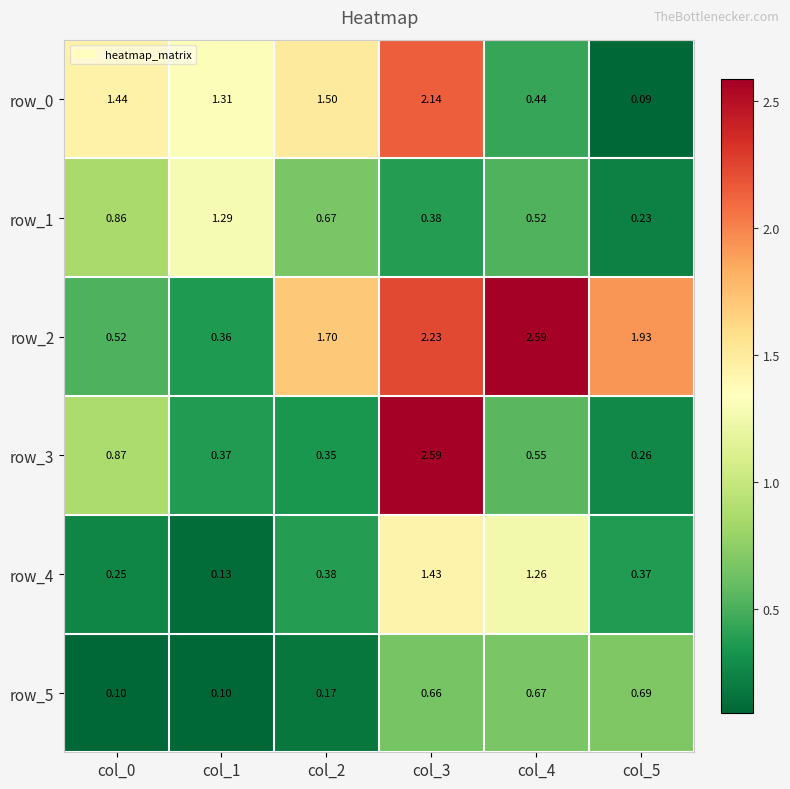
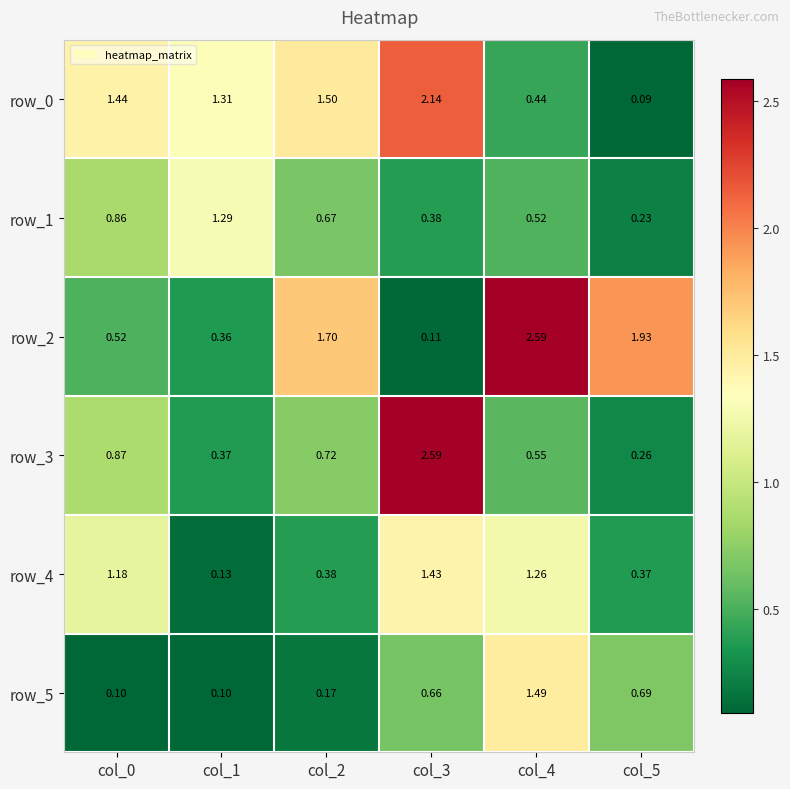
  {
    "row_0": {
      "col_0": 1.44,
      "col_1": 1.31,
      "col_2": 1.50,
      "col_3": 2.14,
      "col_4": 0.44,
      "col_5": 0.09
    },
    "row_1": {
      "col_0": 0.86,
      "col_1": 1.29,
      "col_2": 0.67,
      "col_3": 0.38,
      "col_4": 0.52,
      "col_5": 0.23
    },
    "row_2": {
      "col_0": 0.52,
      "col_1": 0.36,
      "col_2": 1.70,
-     "col_3": 2.23,
+     "col_3": 0.11,
      "col_4": 2.59,
      "col_5": 1.93
    },
    "row_3": {
      "col_0": 0.87,
      "col_1": 0.37,
-     "col_2": 0.35,
+     "col_2": 0.72,
      "col_3": 2.59,
      "col_4": 0.55,
      "col_5": 0.26
    },
    "row_4": {
-     "col_0": 0.25,
+     "col_0": 1.18,
      "col_1": 0.13,
      "col_2": 0.38,
      "col_3": 1.43,
      "col_4": 1.26,
      "col_5": 0.37
    },
    "row_5": {
      "col_0": 0.10,
      "col_1": 0.10,
      "col_2": 0.17,
      "col_3": 0.66,
-     "col_4": 0.67,
+     "col_4": 1.49,
      "col_5": 0.69
    }
  }
